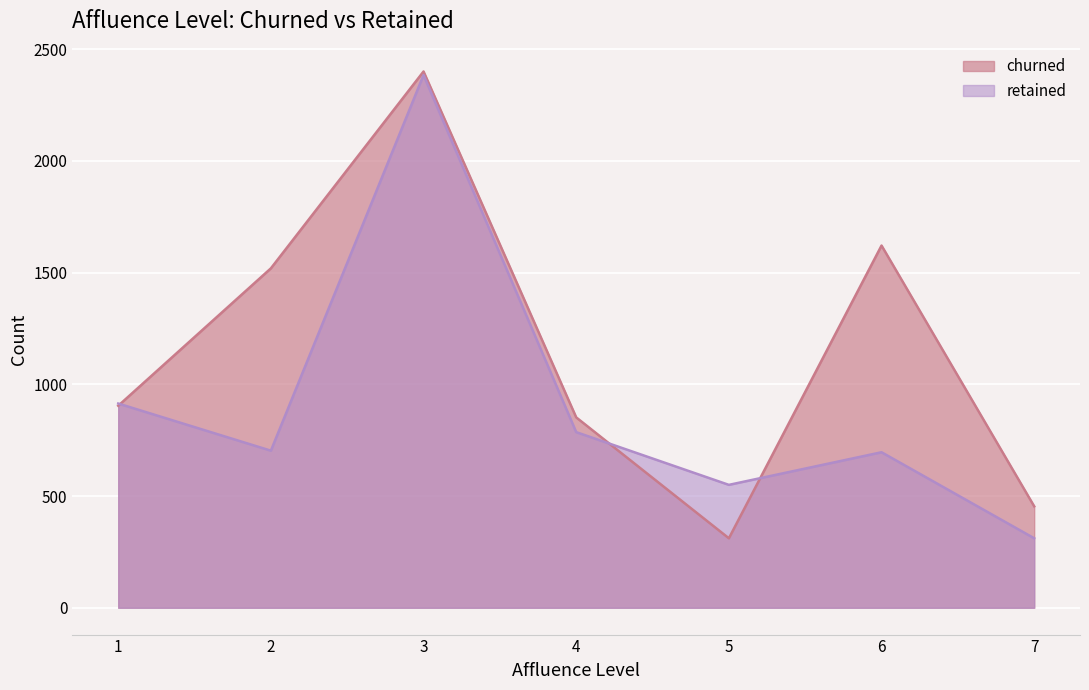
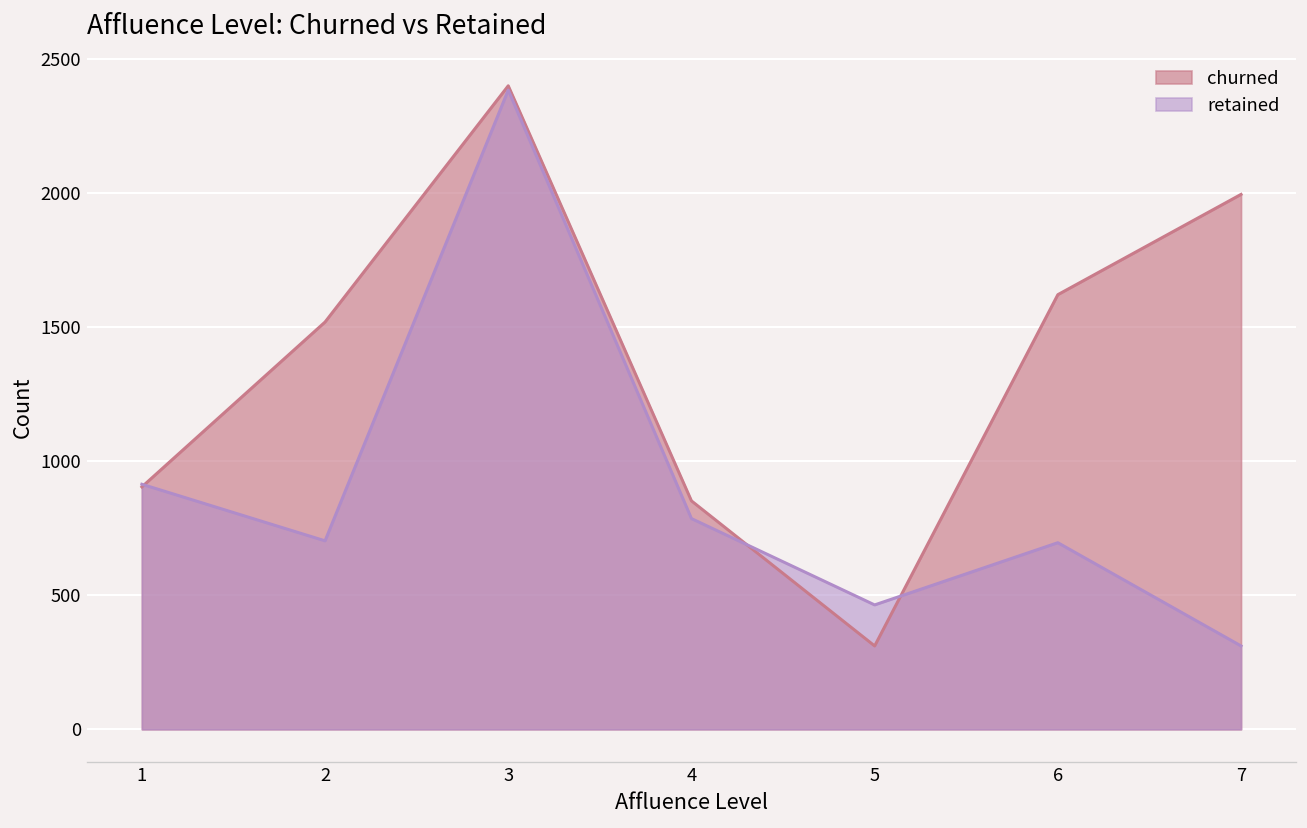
  {
    "churned": {
      "2": 1520,
      "3": 2400,
      "4": 850,
      "5": 310,
      "6": 1620,
-     "7": 450
+     "7": 2000
    },
    "retained": {
      "2": 700,
      "3": 2380,
      "4": 790,
-     "5": 550,
+     "5": 460,
      "6": 700,
      "7": 310
    }
  }
